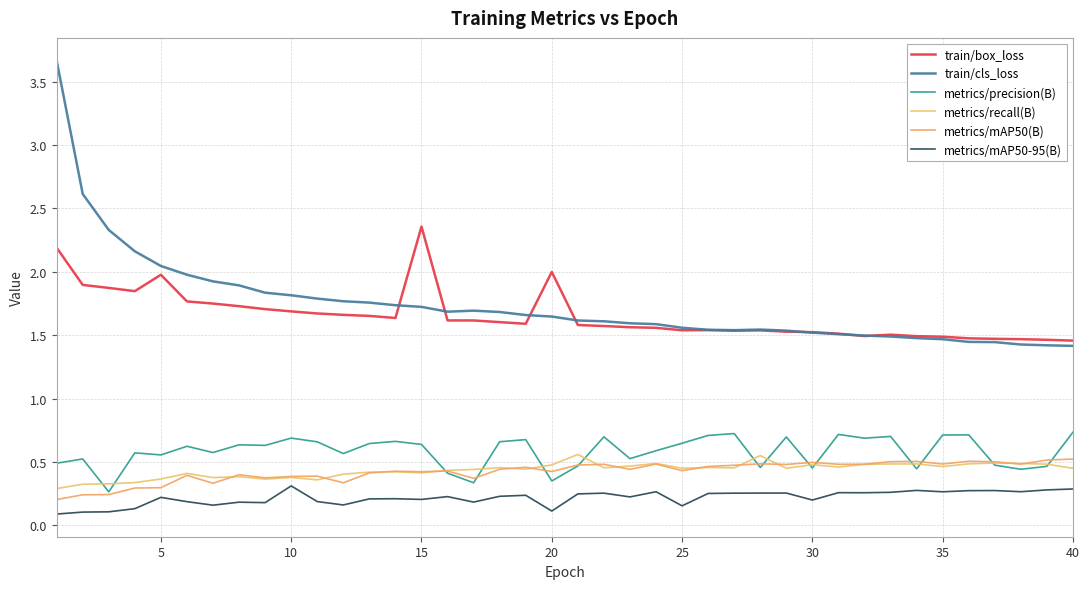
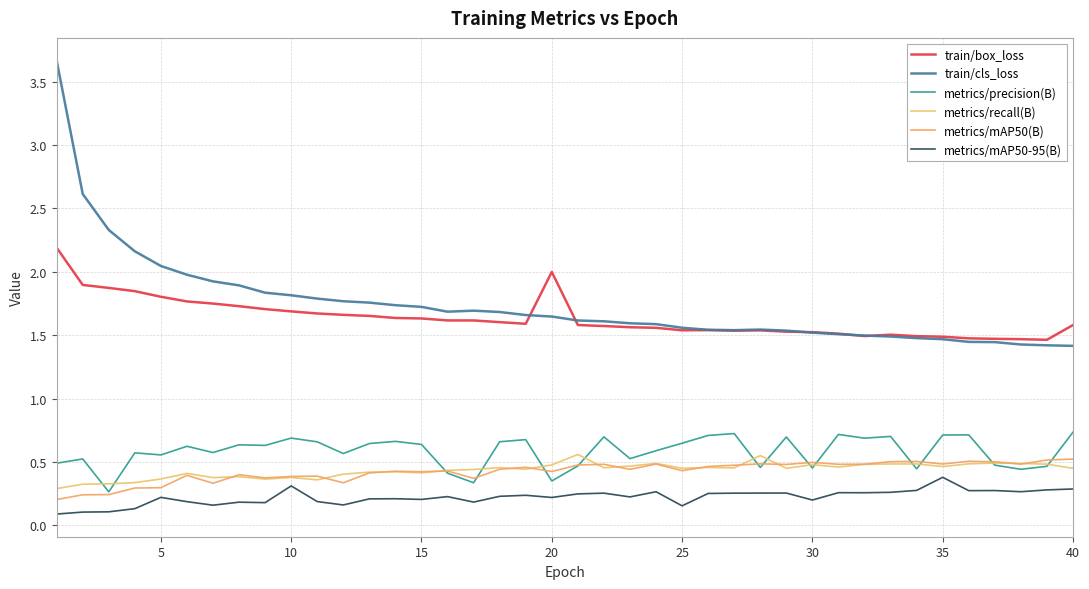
  {
    "train/box_loss": {
-     "5": 1.98,
+     "5": 1.80,
      "10": 1.69,
-     "15": 2.36,
+     "15": 1.63,
      "20": 2.00,
-     "40": 1.46
+     "40": 1.58
    },
    "metrics/mAP50-95(B)": {
      "5": 0.22,
      "10": 0.31,
      "15": 0.20,
-     "20": 0.11,
+     "20": 0.22,
      "25": 0.15,
      "30": 0.20,
-     "35": 0.26,
+     "35": 0.38,
      "40": 0.29
    }
  }
